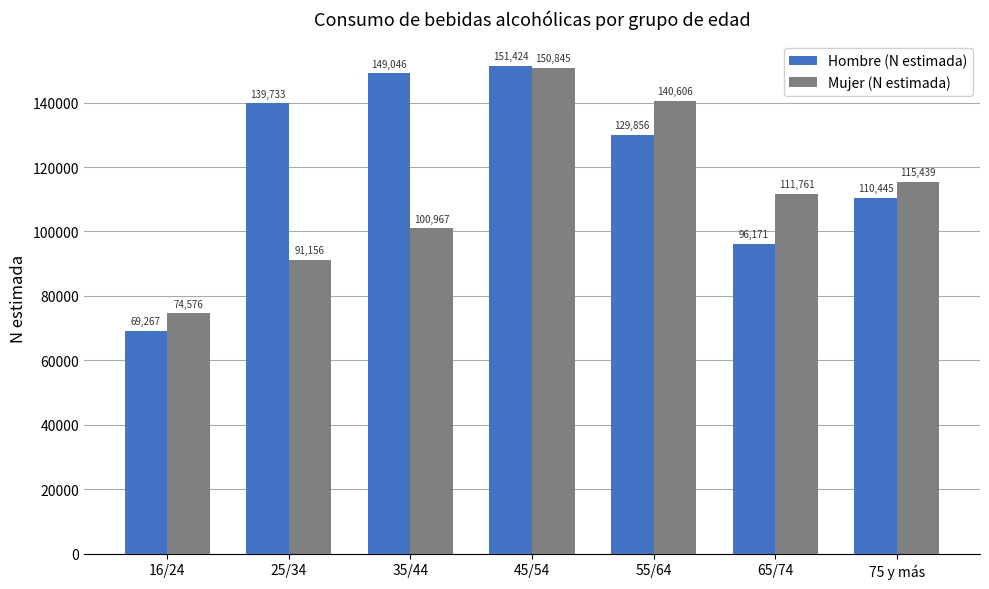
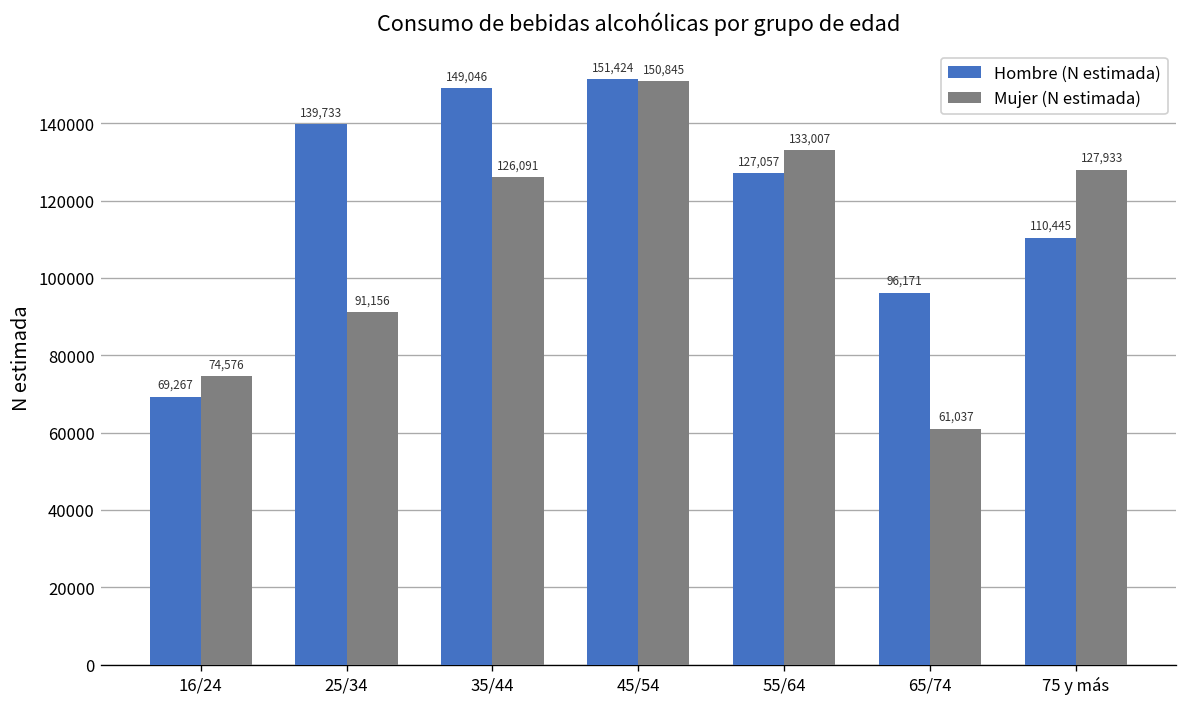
  {
    "Hombre (N estimada)": {
      "16/24": "69,267",
      "25/34": "139,733",
      "35/44": "149,046",
      "45/54": "151,424",
-     "55/64": "129,856",
+     "55/64": "127,057",
      "65/74": "96,171",
      "75 y más": "110,445"
    },
    "Mujer (N estimada)": {
      "16/24": "74,576",
      "25/34": "91,156",
-     "35/44": "100,967",
+     "35/44": "126,091",
      "45/54": "150,845",
-     "55/64": "140,606",
-     "65/74": "111,761",
-     "75 y más": "115,439"
+     "55/64": "133,007",
+     "65/74": "61,037",
+     "75 y más": "127,933"
    }
  }
